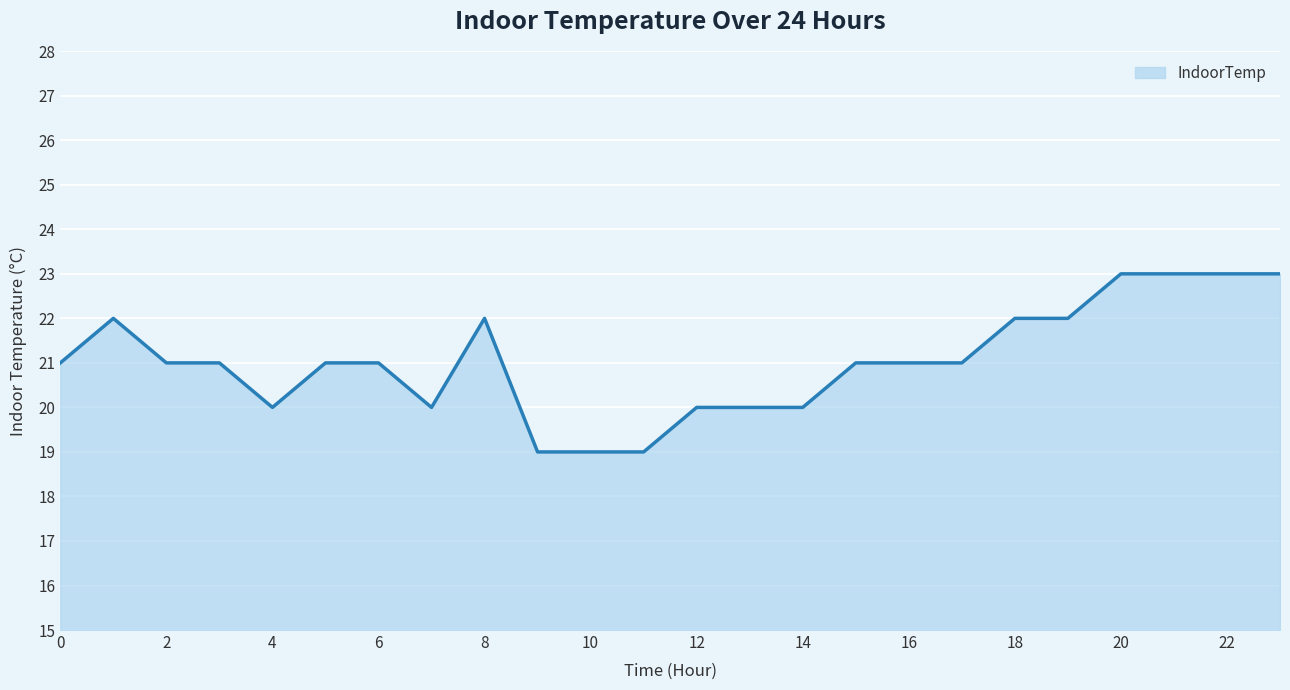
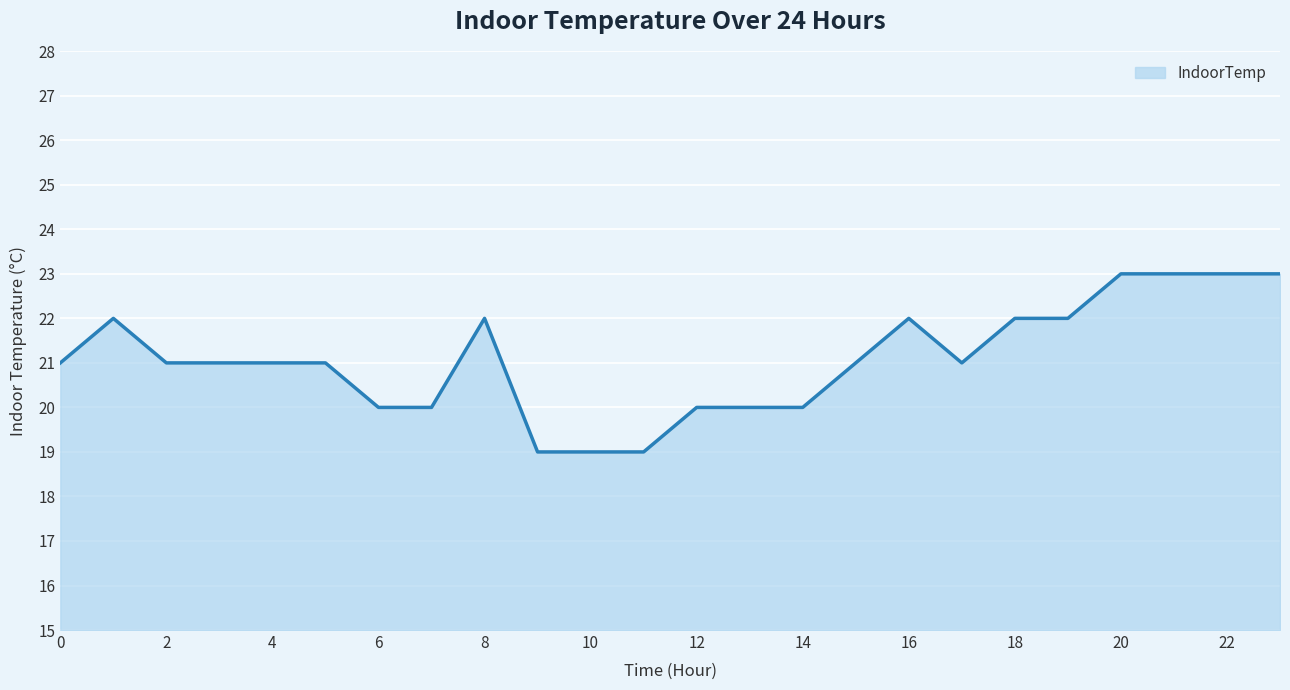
  {
    "0": 21,
    "2": 21,
-   "4": 20,
-   "6": 21,
+   "4": 21,
+   "6": 20,
    "8": 22,
    "10": 19,
    "12": 20,
    "14": 20,
-   "16": 21,
+   "16": 22,
    "18": 22,
    "20": 23,
    "22": 23
  }
